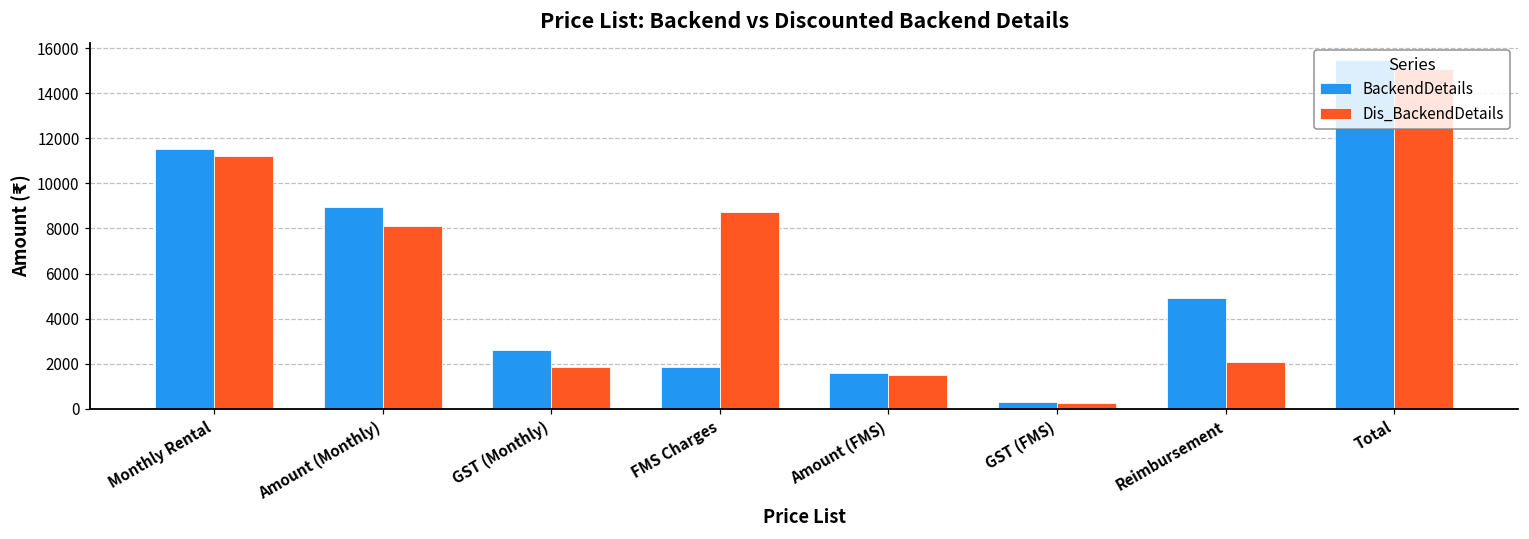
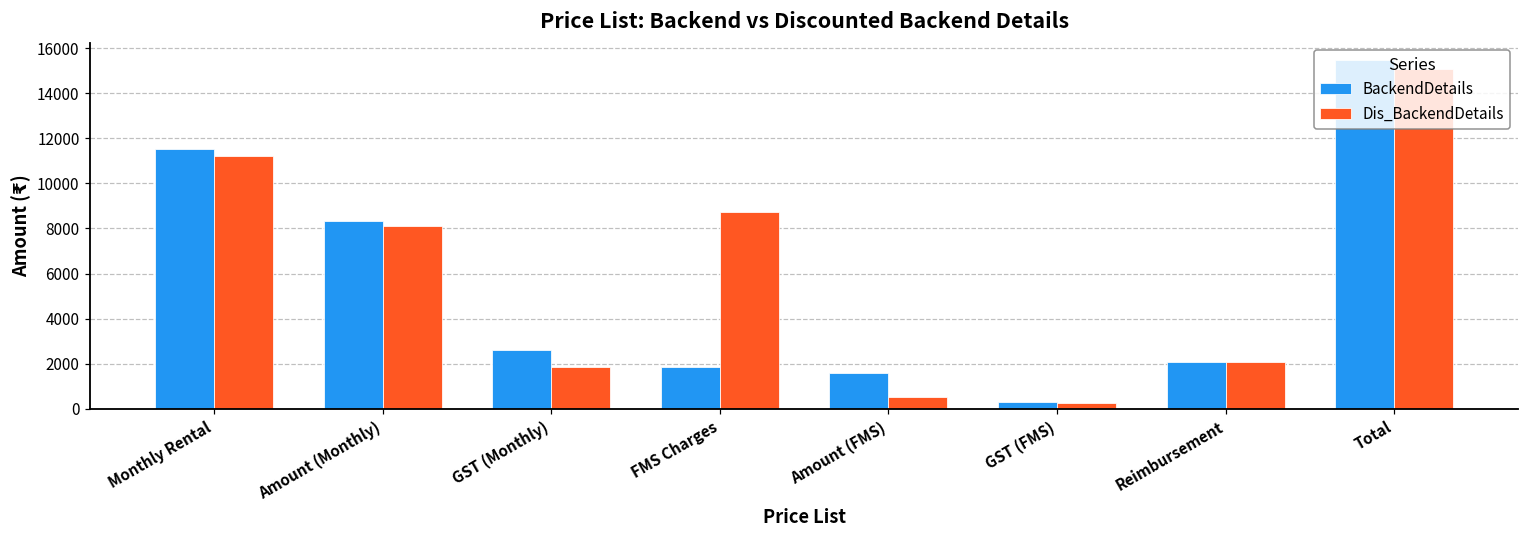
  {
    "BackendDetails": {
      "Monthly Rental": 11500,
-     "Amount (Monthly)": 8900,
+     "Amount (Monthly)": 8300,
      "GST (Monthly)": 2600,
      "FMS Charges": 1900,
      "Amount (FMS)": 1600,
      "GST (FMS)": 300,
-     "Reimbursement": 4900
+     "Reimbursement": 2100
    },
    "Dis_BackendDetails": {
      "Monthly Rental": 11200,
      "Amount (Monthly)": 8100,
      "GST (Monthly)": 1900,
      "FMS Charges": 8700,
-     "Amount (FMS)": 1500,
+     "Amount (FMS)": 500,
      "GST (FMS)": 300,
      "Reimbursement": 2100
    }
  }
